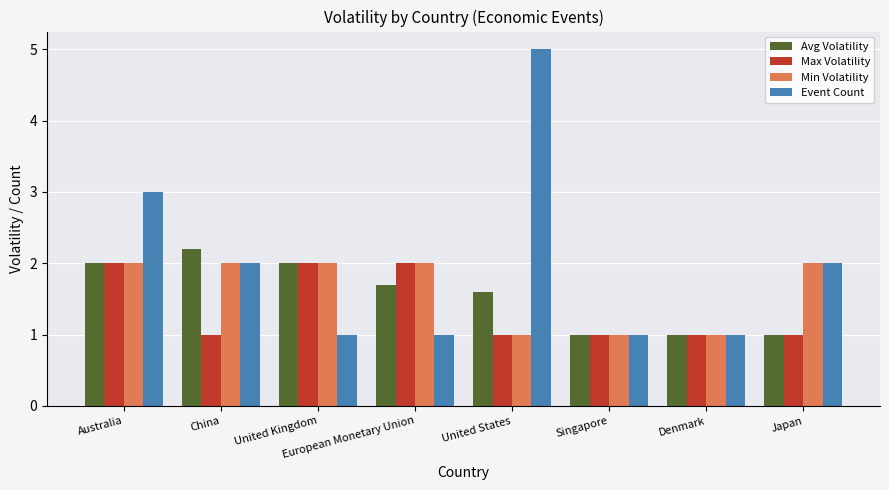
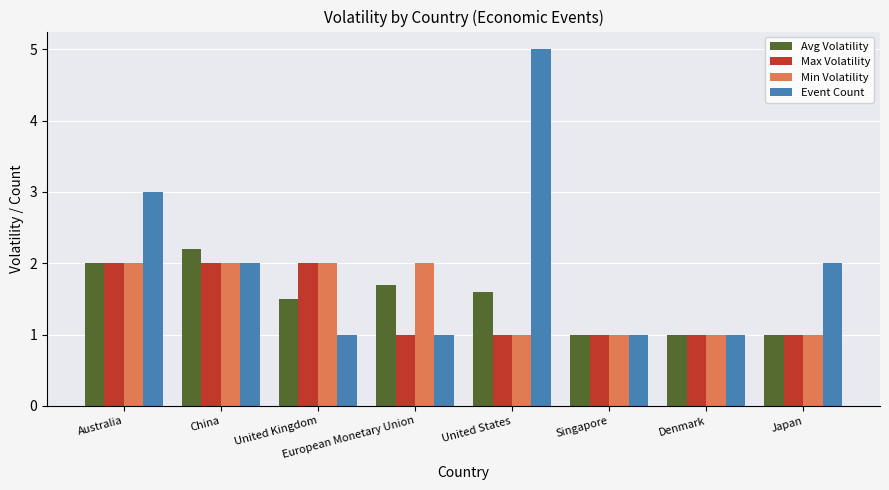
  {
    "Avg Volatility": {
      "Australia": 2.0,
      "China": 2.2,
-     "United Kingdom": 2.0,
+     "United Kingdom": 1.5,
      "European Monetary Union": 1.7,
      "United States": 1.6,
      "Singapore": 1.0,
      "Denmark": 1.0,
      "Japan": 1.0
    },
    "Max Volatility": {
      "Australia": 2,
-     "China": 1,
+     "China": 2,
      "United Kingdom": 2,
-     "European Monetary Union": 2,
+     "European Monetary Union": 1,
      "United States": 1,
      "Singapore": 1,
      "Denmark": 1,
      "Japan": 1
    },
    "Min Volatility": {
      "Australia": 2,
      "China": 2,
      "United Kingdom": 2,
      "European Monetary Union": 2,
      "United States": 1,
      "Singapore": 1,
      "Denmark": 1,
-     "Japan": 2
+     "Japan": 1
    },
    "Event Count": {
      "Australia": 3.0,
      "China": 2.0,
      "United Kingdom": 1.0,
      "European Monetary Union": 1.0,
      "United States": 5.0,
      "Singapore": 1.0,
      "Denmark": 1.0,
      "Japan": 2.0
    }
  }
